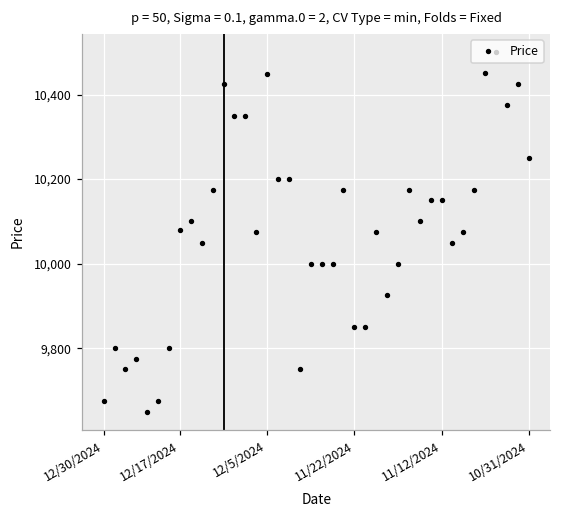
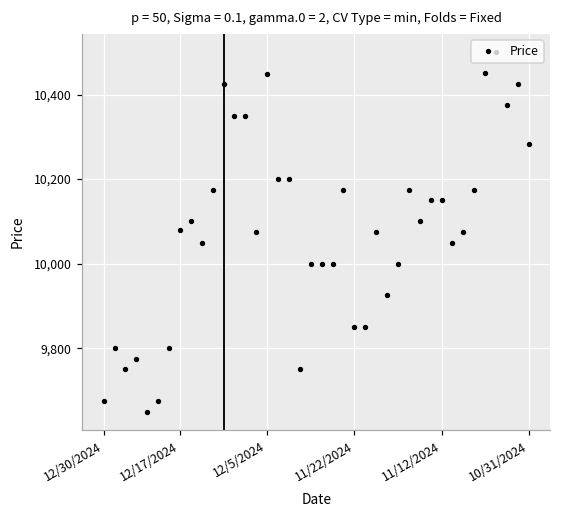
  {
    "12/30/2024": "9,680",
    "12/17/2024": "10,080",
    "12/5/2024": "10,450",
    "11/22/2024": "9,850",
    "11/12/2024": "10,150",
-   "10/31/2024": "10,250"
+   "10/31/2024": "10,280"
  }
